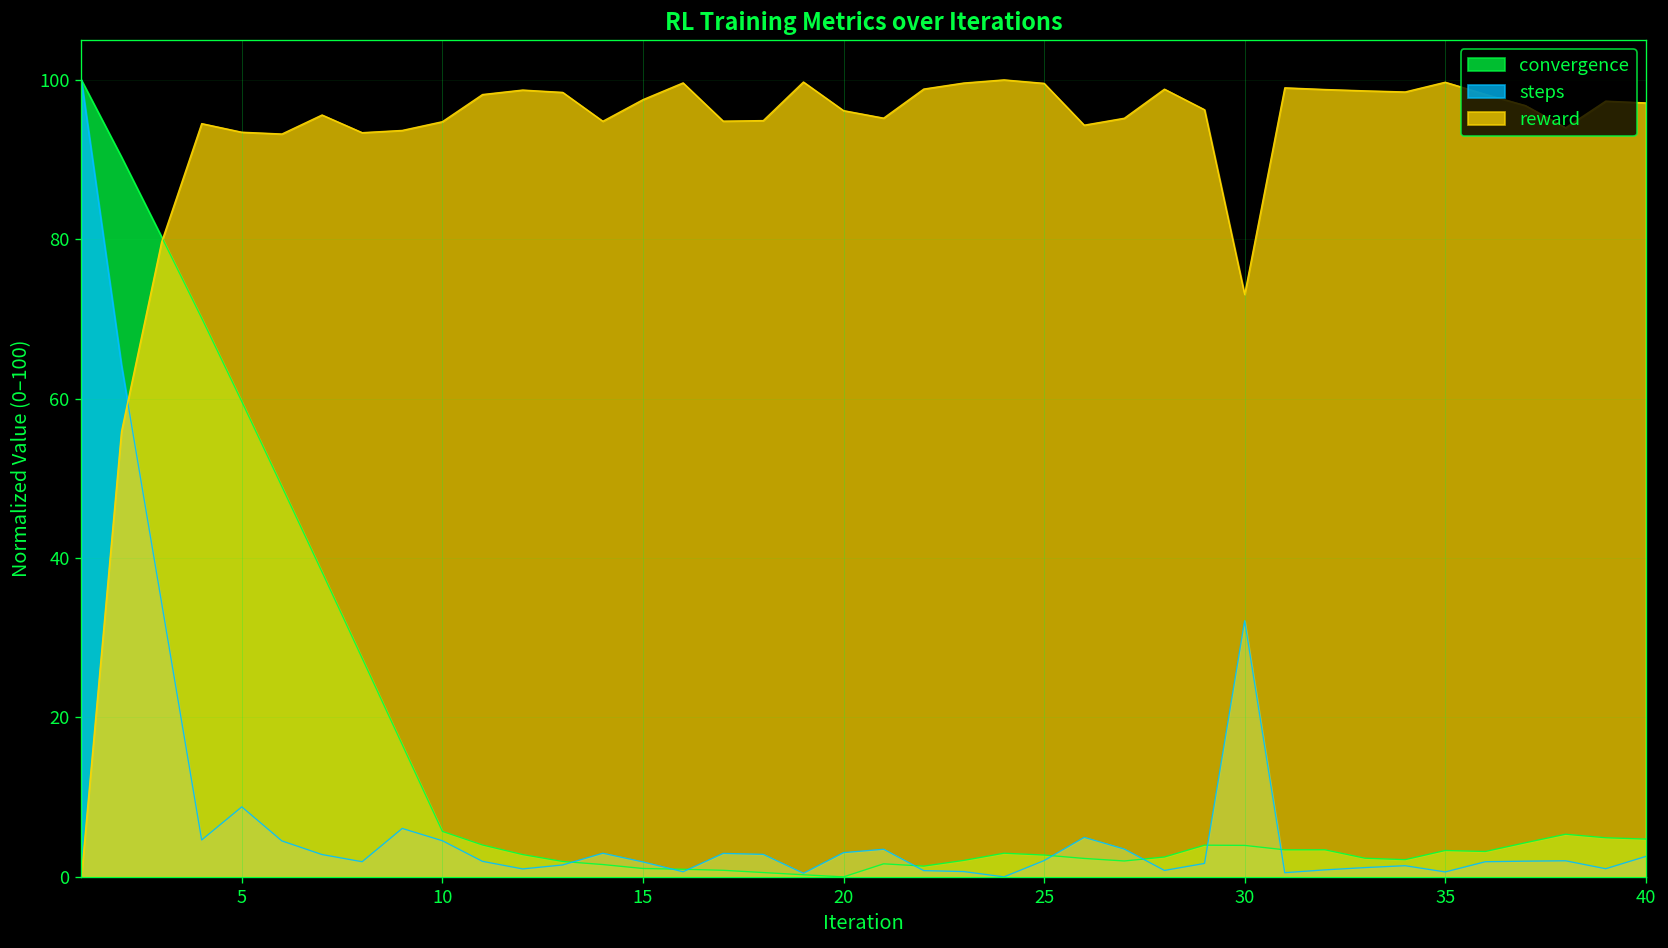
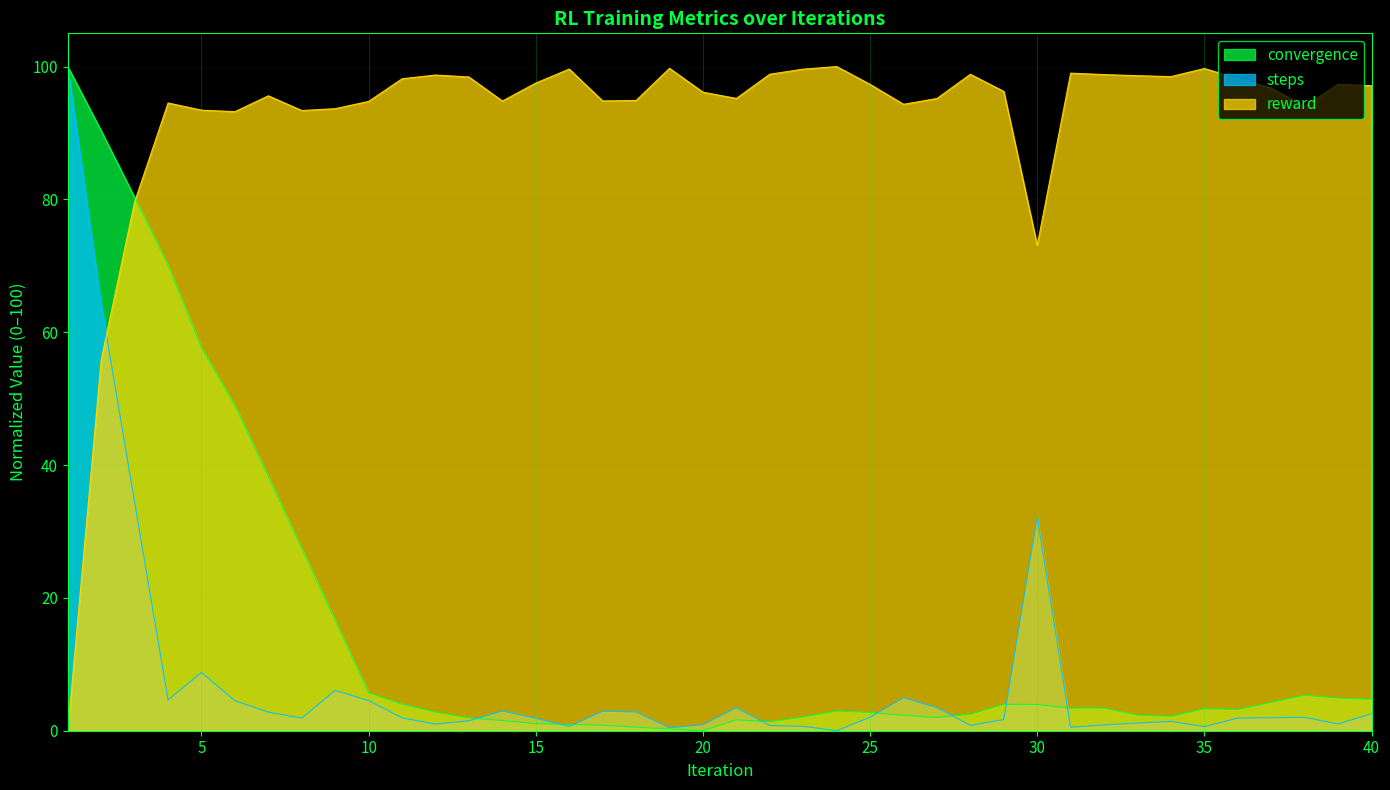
  {
    "convergence": {
-     "5": 60,
+     "5": 58,
      "10": 6,
      "15": 1,
      "20": 0,
      "25": 3,
      "30": 4,
      "35": 3,
      "40": 5
    },
    "steps": {
      "5": 9,
      "10": 5,
      "15": 2,
-     "20": 3,
+     "20": 1,
      "25": 2,
      "30": 32,
      "35": 1,
      "40": 3
    },
    "reward": {
      "5": 93,
      "10": 95,
      "15": 98,
      "20": 96,
-     "25": 100,
+     "25": 97,
      "30": 73,
      "35": 100,
      "40": 97
    }
  }
